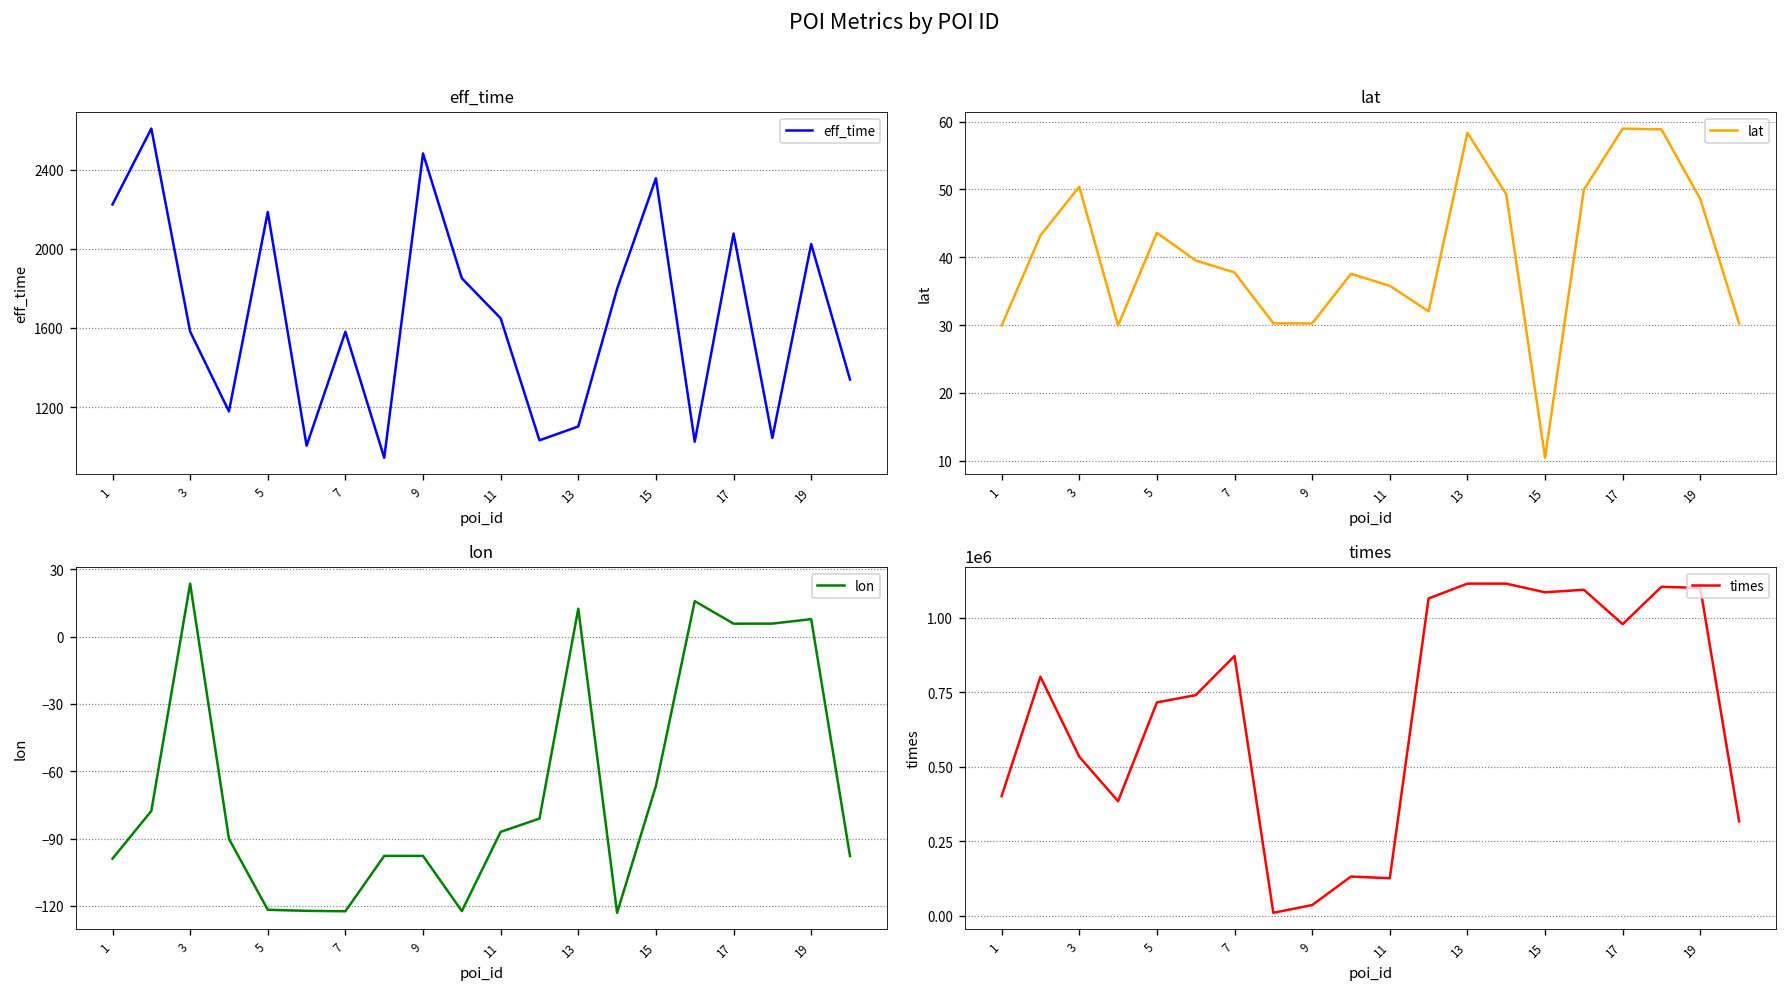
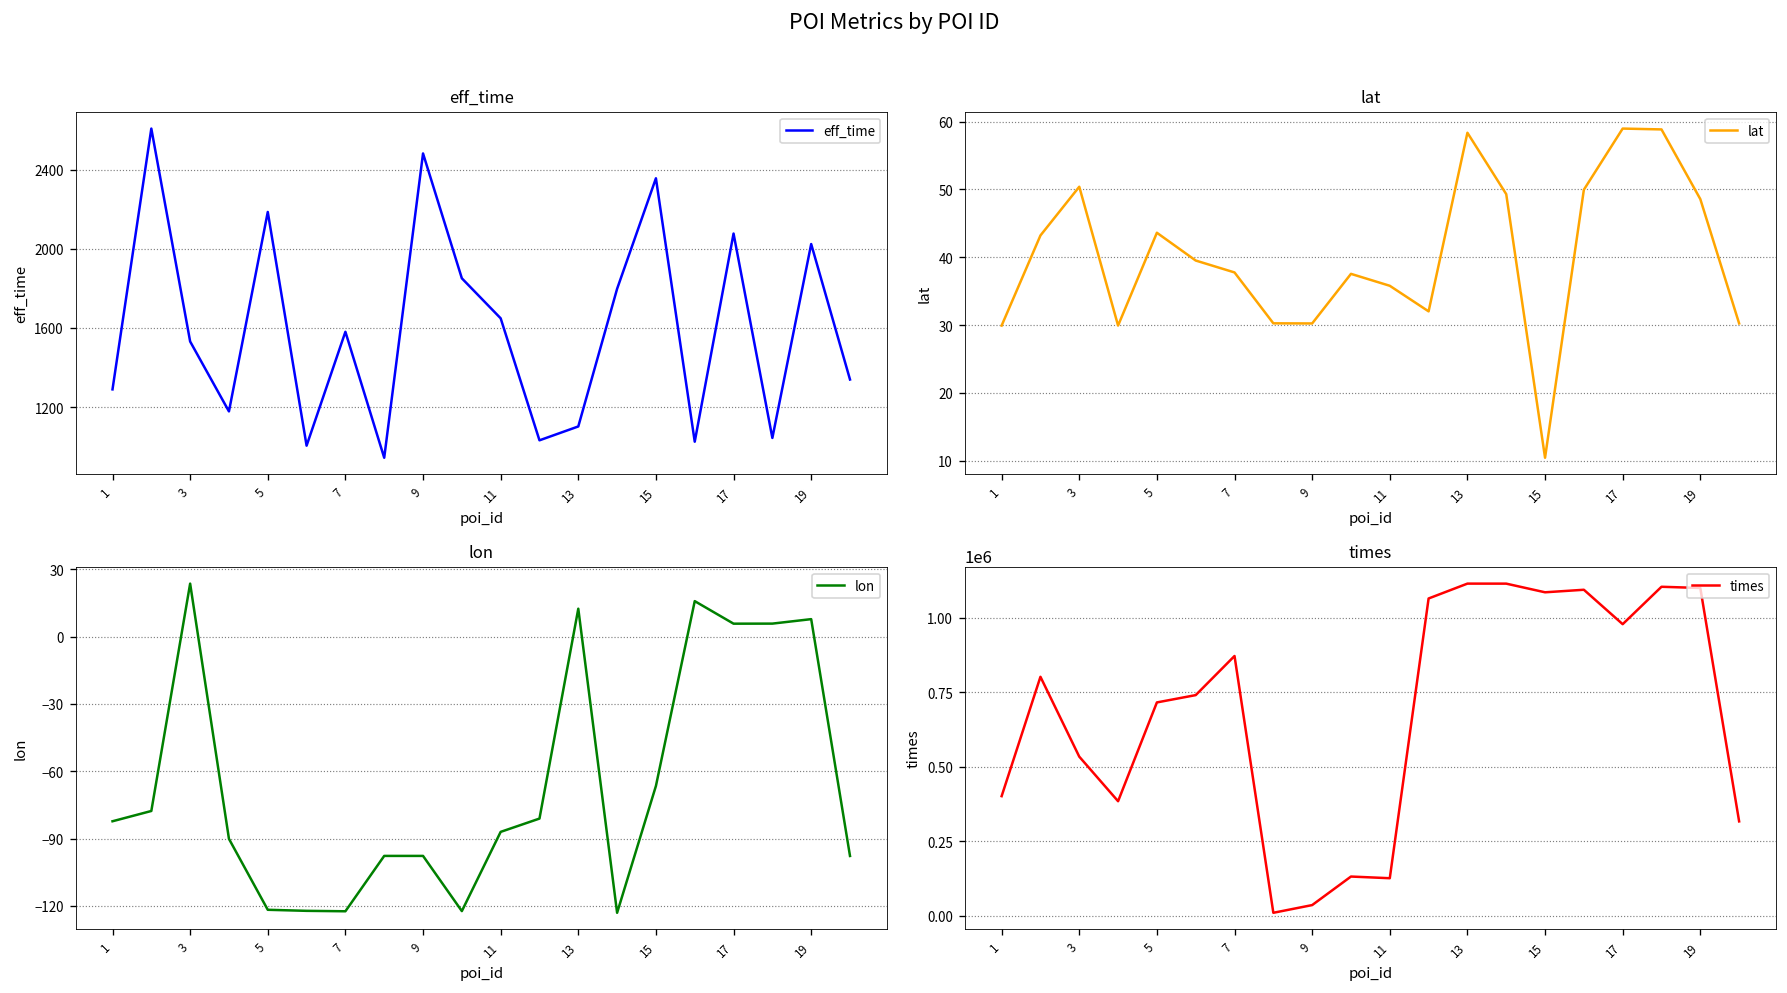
  {
    "eff_time": {
-     "1": 2220,
-     "3": 1580,
+     "1": 1290,
+     "3": 1530,
      "5": 2190,
      "7": 1580,
      "9": 2480,
      "11": 1650,
      "13": 1100,
      "15": 2360,
      "17": 2080,
      "19": 2020
    },
    "lat": {
      "1": 30,
      "3": 50,
      "5": 44,
      "7": 38,
      "9": 30,
      "11": 36,
      "13": 58,
      "15": 10,
      "17": 59,
      "19": 49
    },
    "lon": {
-     "1": -99,
+     "1": -82,
      "3": 24,
      "5": -122,
      "7": -122,
      "9": -98,
      "11": -87,
      "13": 12,
      "15": -67,
      "17": 6,
      "19": 8
    },
    "times": {
      "1": 400000,
      "3": 530000,
      "5": 720000,
      "7": 870000,
      "9": 40000,
      "11": 130000,
      "13": 1120000,
      "15": 1090000,
      "17": 980000
    }
  }
